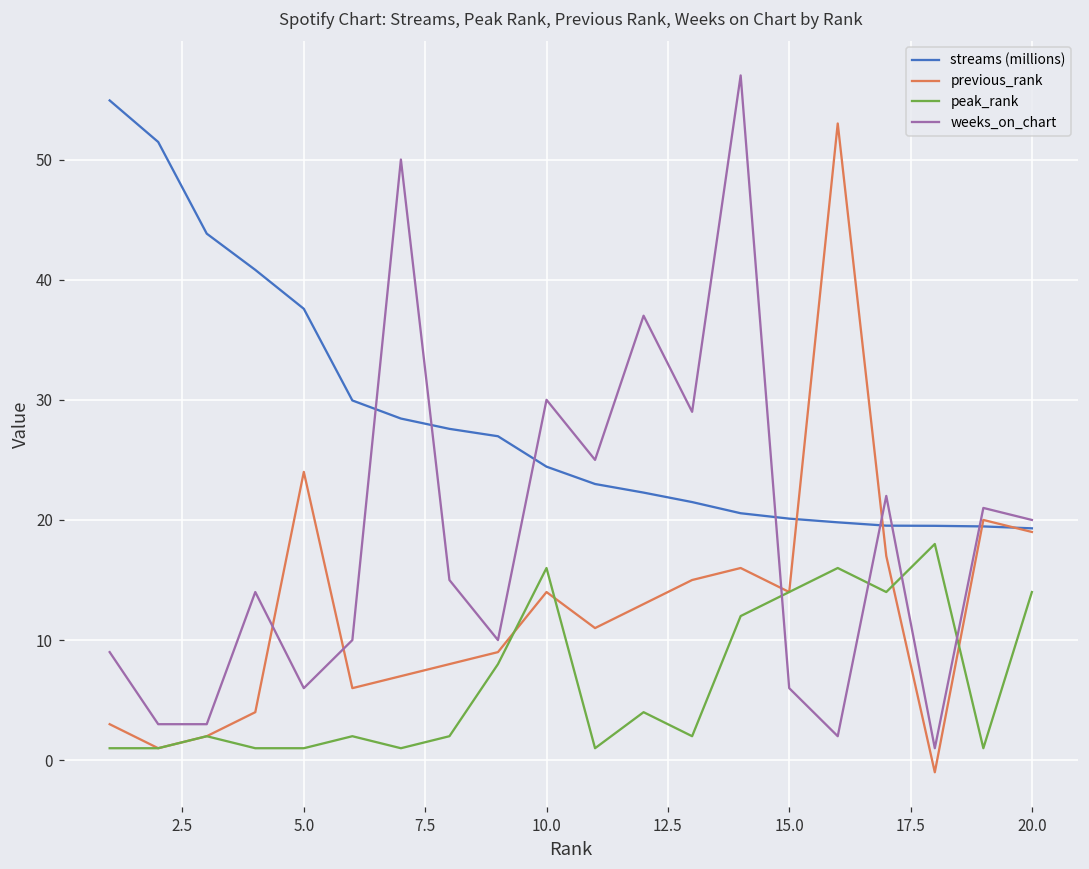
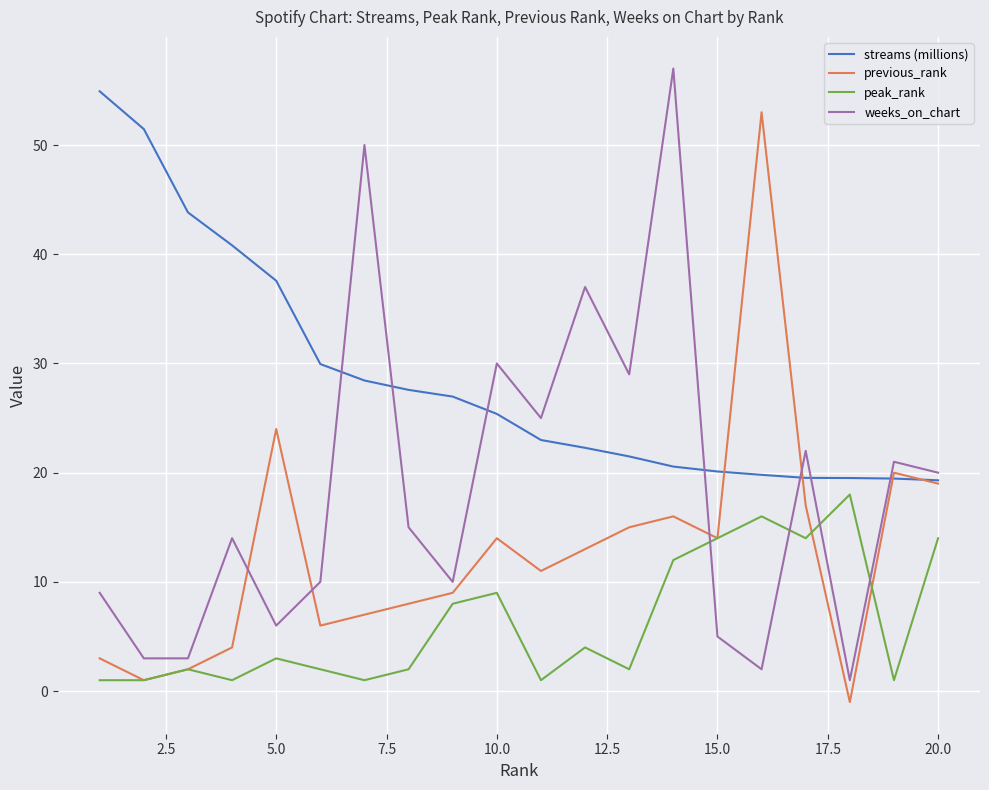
  {
    "streams (millions)": {
      "5.0": 37.6,
-     "10.0": 24.4,
+     "10.0": 25.4,
      "15.0": 20.1,
      "20.0": 19.3
    },
    "previous_rank": {
      "5.0": 24.0,
      "10.0": 14.0,
      "20.0": 19.0
    },
    "peak_rank": {
-     "5.0": 1,
-     "10.0": 16,
+     "5.0": 3,
+     "10.0": 9,
      "20.0": 14
    },
    "weeks_on_chart": {
      "5.0": 6,
      "10.0": 30,
-     "15.0": 6,
+     "15.0": 5,
      "20.0": 20
    }
  }
